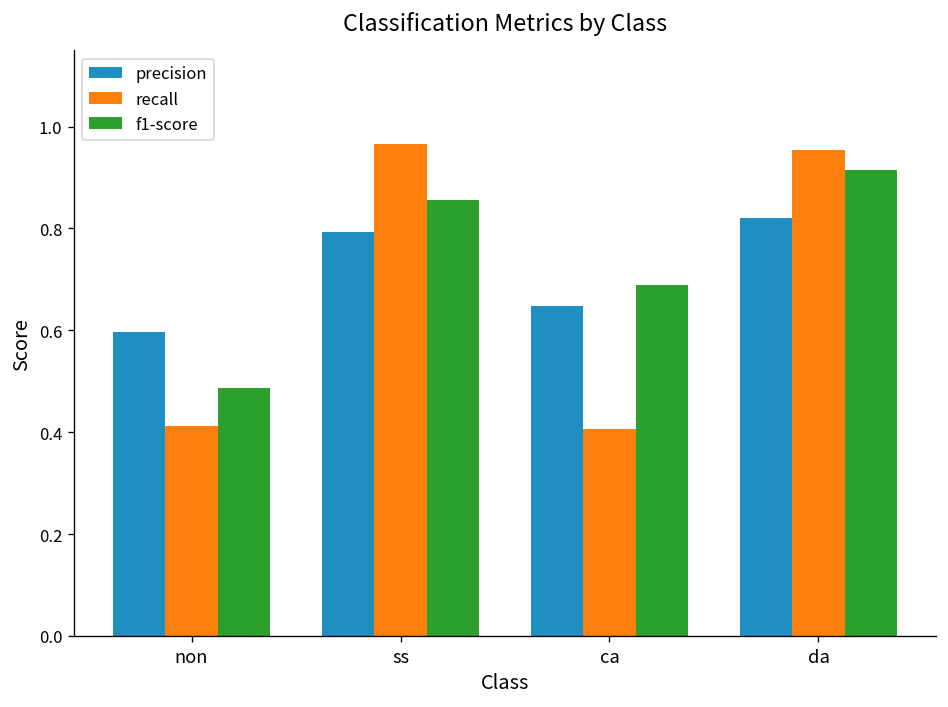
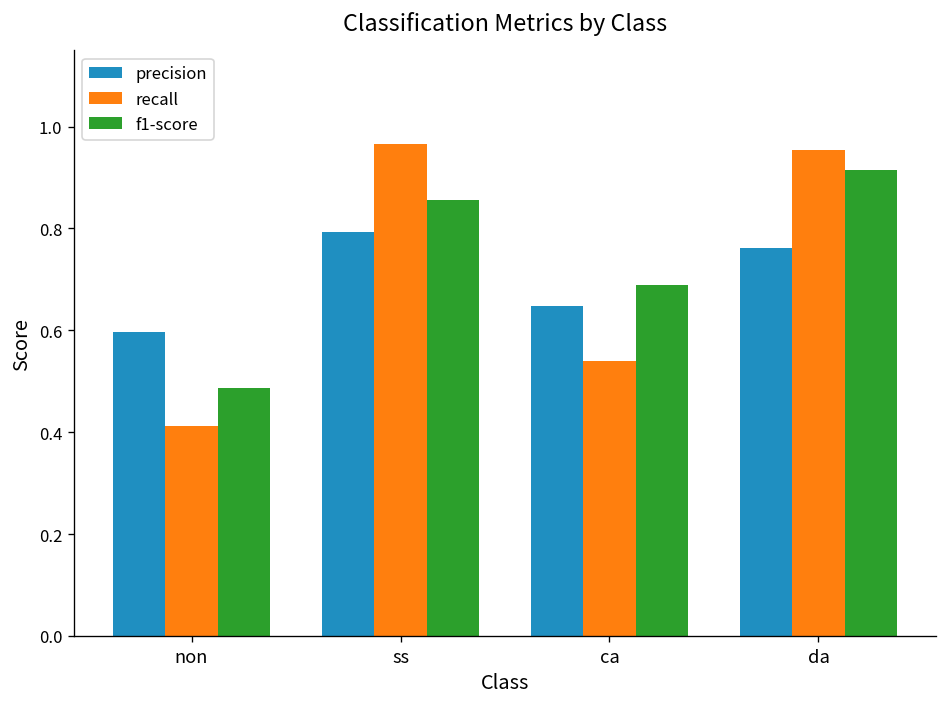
  {
    "precision": {
      "non": 0.60,
      "ss": 0.79,
      "ca": 0.65,
-     "da": 0.82
+     "da": 0.76
    },
    "recall": {
      "non": 0.41,
      "ss": 0.97,
-     "ca": 0.41,
+     "ca": 0.54,
      "da": 0.95
    },
    "f1-score": {
      "non": 0.49,
      "ss": 0.86,
      "ca": 0.69,
      "da": 0.91
    }
  }
